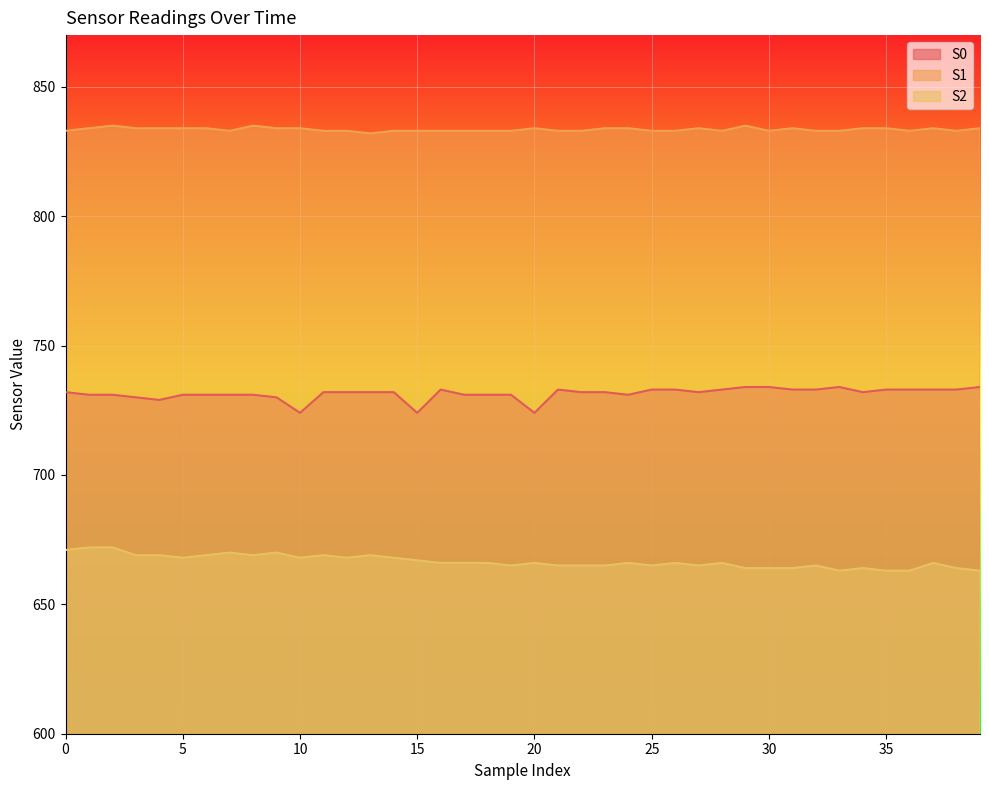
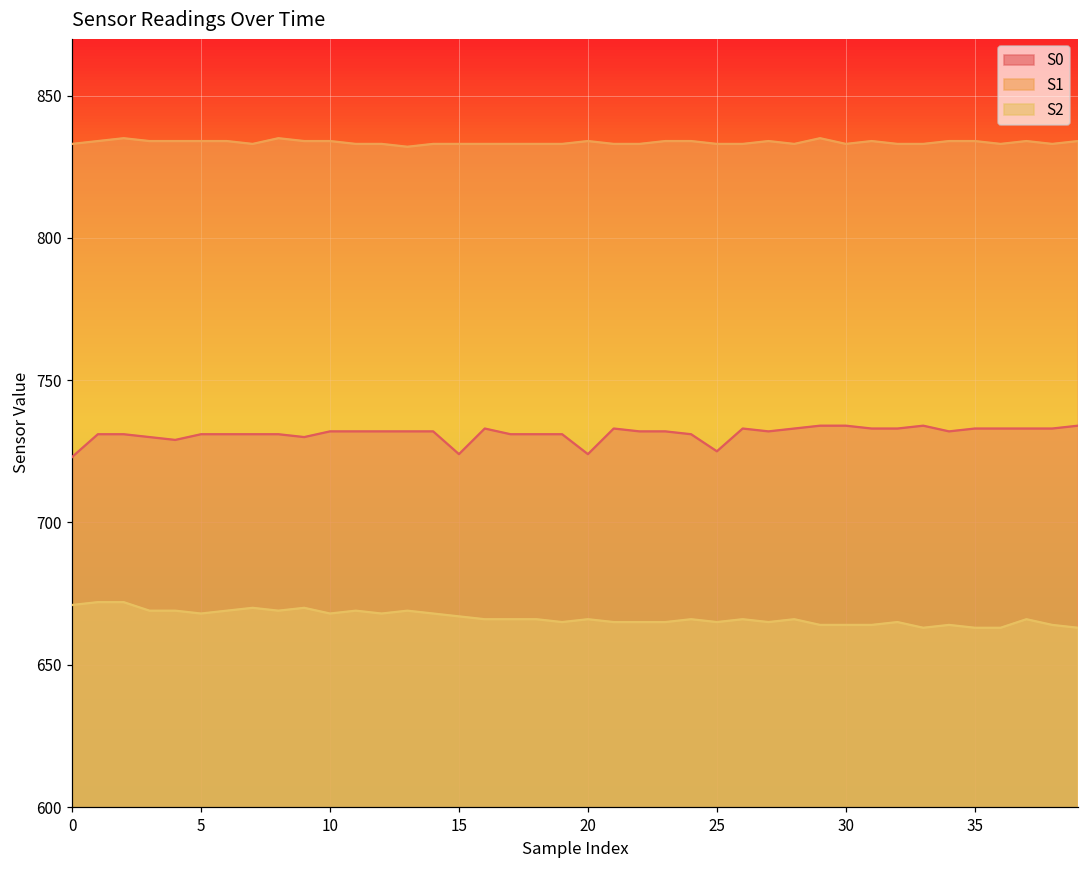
  {
    "S0": {
-     "0": 732,
+     "0": 723,
      "5": 731,
-     "10": 724,
+     "10": 732,
      "15": 724,
      "20": 724,
-     "25": 733,
+     "25": 725,
      "30": 734,
      "35": 733
    }
  }
